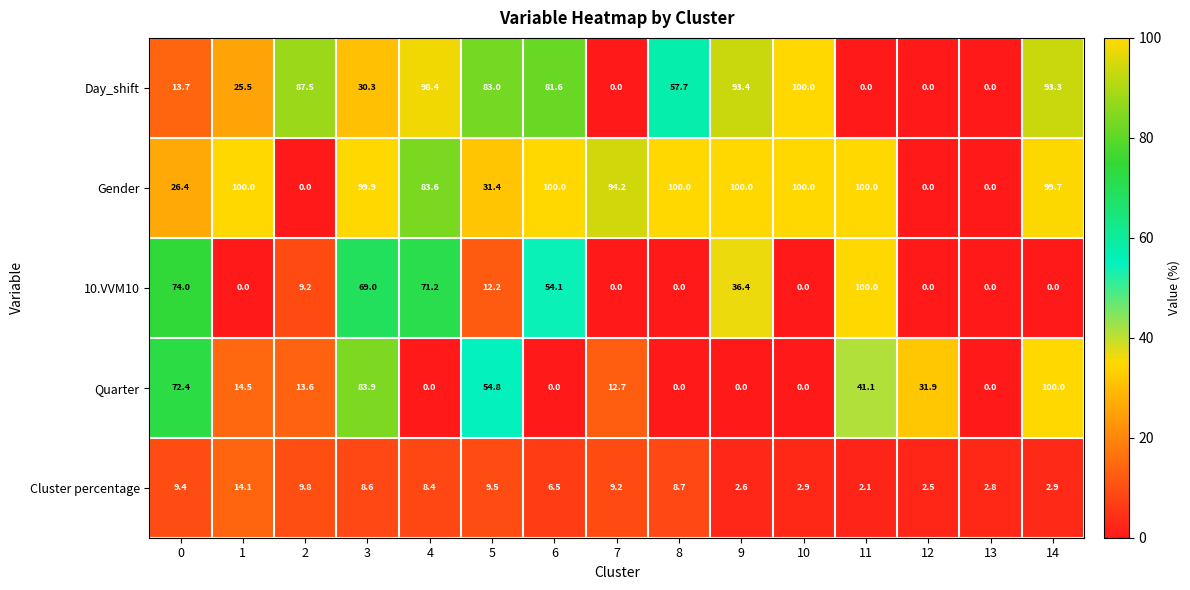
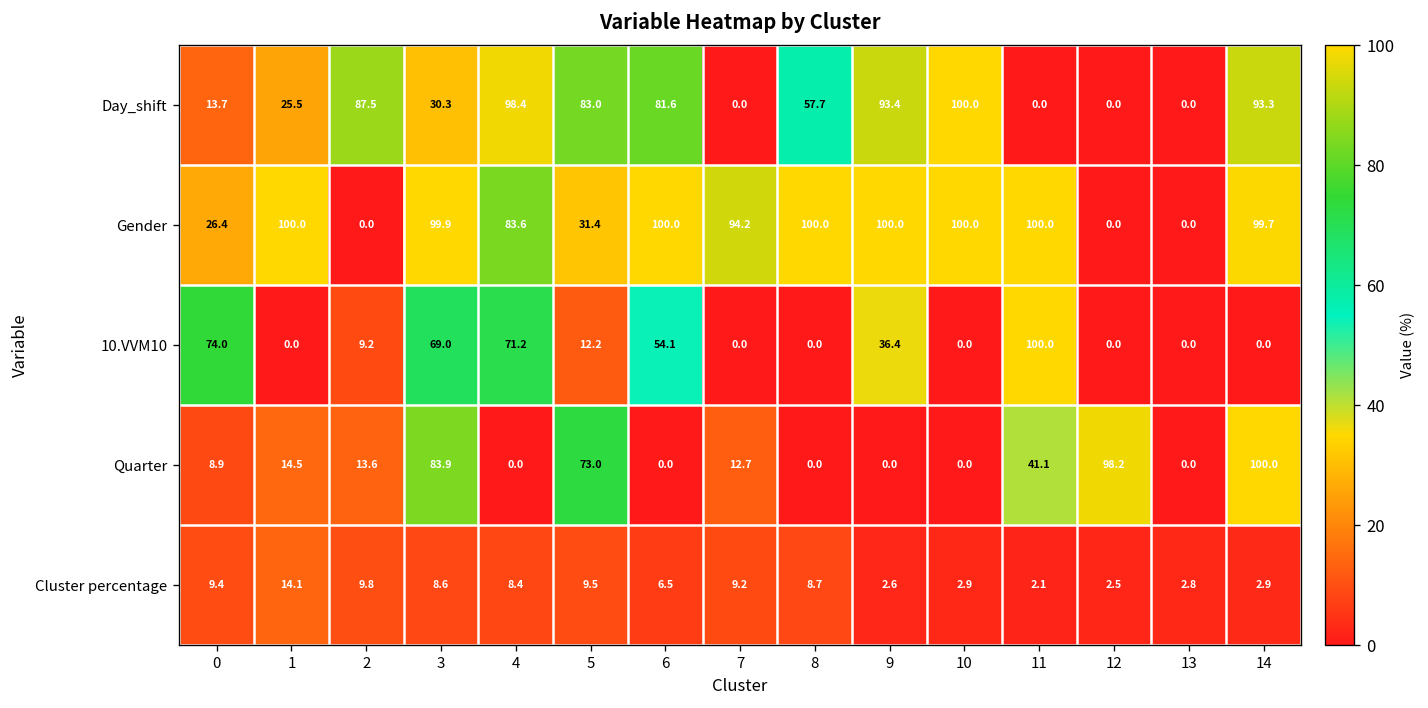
  {
    "Day_shift": {
      "0": 13.7,
      "1": 25.5,
      "2": 87.5,
      "3": 30.3,
      "4": 98.4,
      "5": 83.0,
      "6": 81.6,
      "7": 0.0,
      "8": 57.7,
      "9": 93.4,
      "10": 100.0,
      "11": 0.0,
      "12": 0.0,
      "13": 0.0,
      "14": 93.3
    },
    "Gender": {
      "0": 26.4,
      "1": 100.0,
      "2": 0.0,
      "3": 99.9,
      "4": 83.6,
      "5": 31.4,
      "6": 100.0,
      "7": 94.2,
      "8": 100.0,
      "9": 100.0,
      "10": 100.0,
      "11": 100.0,
      "12": 0.0,
      "13": 0.0,
      "14": 99.7
    },
    "10.VVM10": {
      "0": 74.0,
      "1": 0.0,
      "2": 9.2,
      "3": 69.0,
      "4": 71.2,
      "5": 12.2,
      "6": 54.1,
      "7": 0.0,
      "8": 0.0,
      "9": 36.4,
      "10": 0.0,
      "11": 100.0,
      "12": 0.0,
      "13": 0.0,
      "14": 0.0
    },
    "Quarter": {
-     "0": 72.4,
+     "0": 8.9,
      "1": 14.5,
      "2": 13.6,
      "3": 83.9,
      "4": 0.0,
-     "5": 54.8,
+     "5": 73.0,
      "6": 0.0,
      "7": 12.7,
      "8": 0.0,
      "9": 0.0,
      "10": 0.0,
      "11": 41.1,
-     "12": 31.9,
+     "12": 98.2,
      "13": 0.0,
      "14": 100.0
    },
    "Cluster percentage": {
      "0": 9.4,
      "1": 14.1,
      "2": 9.8,
      "3": 8.6,
      "4": 8.4,
      "5": 9.5,
      "6": 6.5,
      "7": 9.2,
      "8": 8.7,
      "9": 2.6,
      "10": 2.9,
      "11": 2.1,
      "12": 2.5,
      "13": 2.8,
      "14": 2.9
    }
  }
